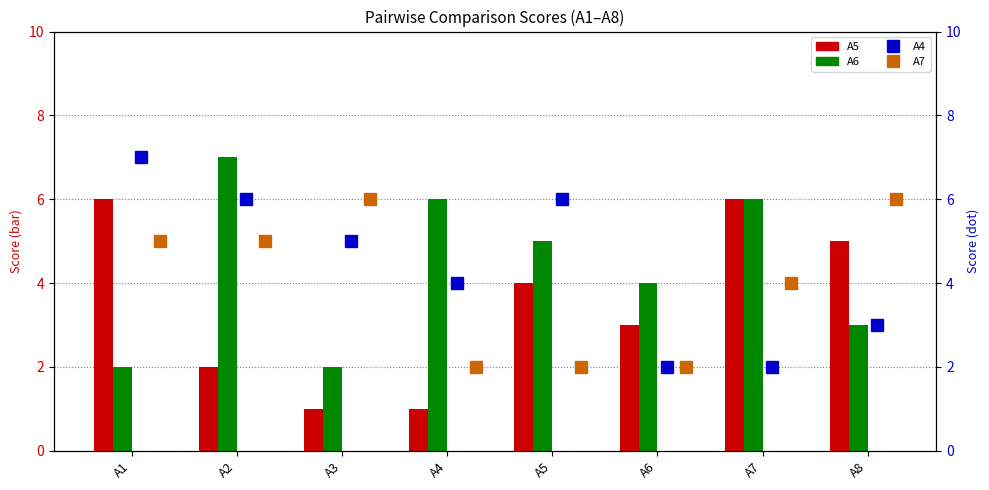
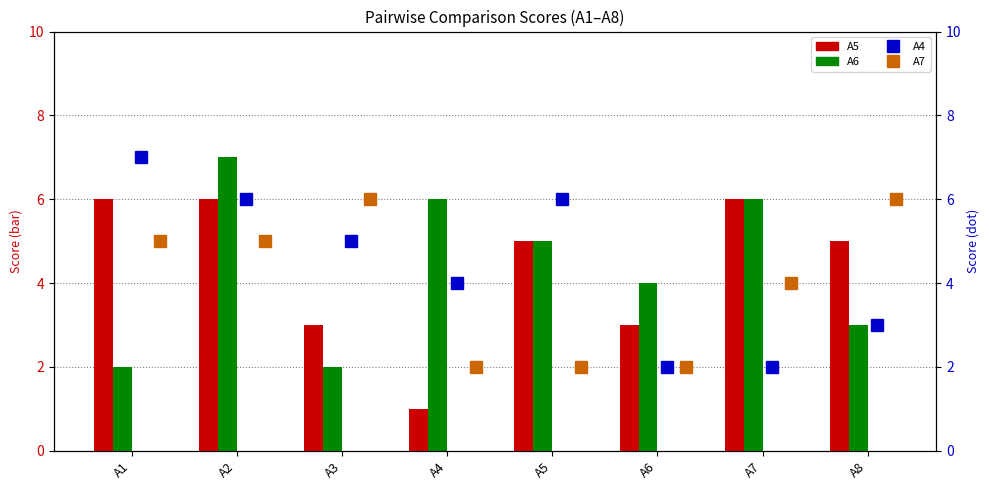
  {
    "A5": {
      "A1": 6,
-     "A2": 2,
-     "A3": 1,
+     "A2": 6,
+     "A3": 3,
      "A4": 1,
-     "A5": 4,
+     "A5": 5,
      "A6": 3,
      "A7": 6,
      "A8": 5
    },
    "A6": {
      "A1": 2,
      "A2": 7,
      "A3": 2,
      "A4": 6,
      "A5": 5,
      "A6": 4,
      "A7": 6,
      "A8": 3
    }
  }
